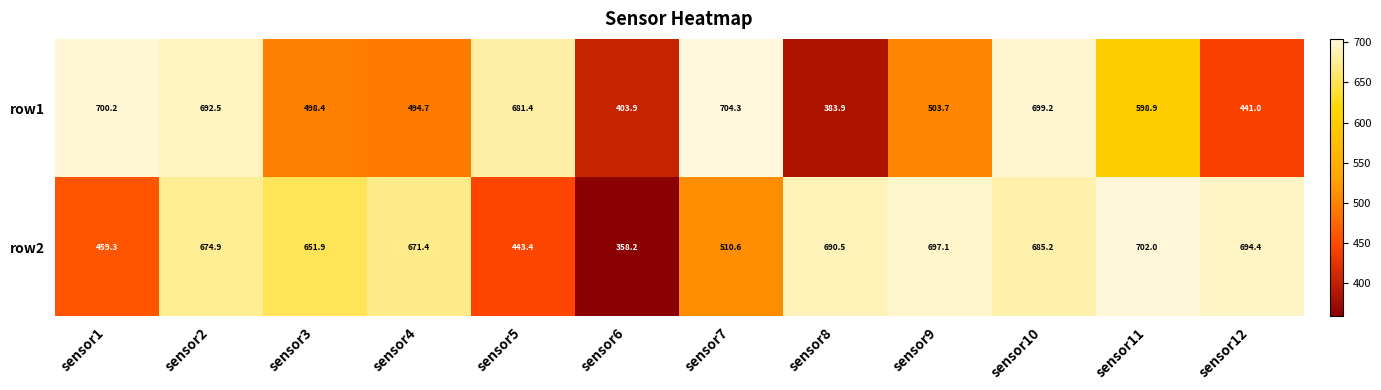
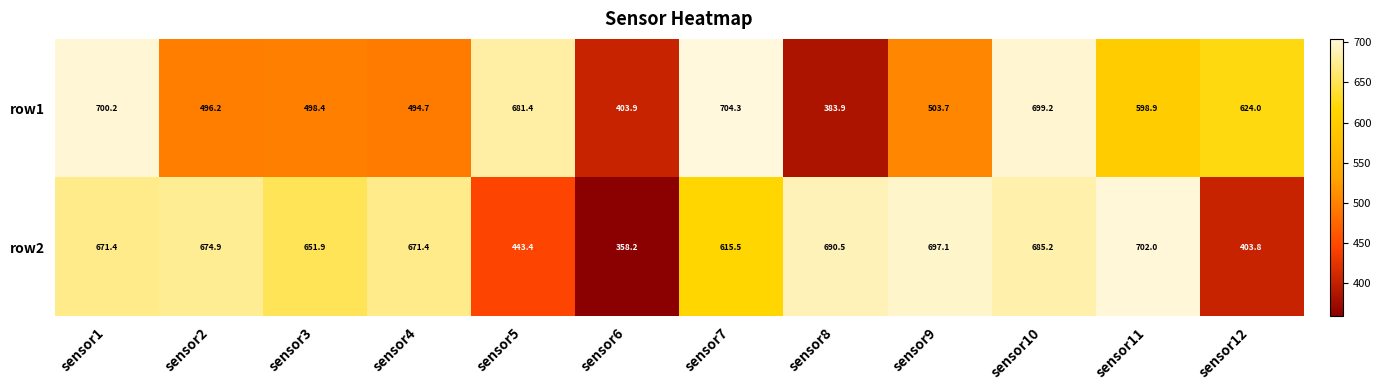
  {
    "row1": {
      "sensor1": 700.2,
-     "sensor2": 692.5,
+     "sensor2": 496.2,
      "sensor3": 498.4,
      "sensor4": 494.7,
      "sensor5": 681.4,
      "sensor6": 403.9,
      "sensor7": 704.3,
      "sensor8": 383.9,
      "sensor9": 503.7,
      "sensor10": 699.2,
      "sensor11": 598.9,
-     "sensor12": 441.0
+     "sensor12": 624.0
    },
    "row2": {
-     "sensor1": 459.3,
+     "sensor1": 671.4,
      "sensor2": 674.9,
      "sensor3": 651.9,
      "sensor4": 671.4,
      "sensor5": 443.4,
      "sensor6": 358.2,
-     "sensor7": 510.6,
+     "sensor7": 615.5,
      "sensor8": 690.5,
      "sensor9": 697.1,
      "sensor10": 685.2,
      "sensor11": 702.0,
-     "sensor12": 694.4
+     "sensor12": 403.8
    }
  }
